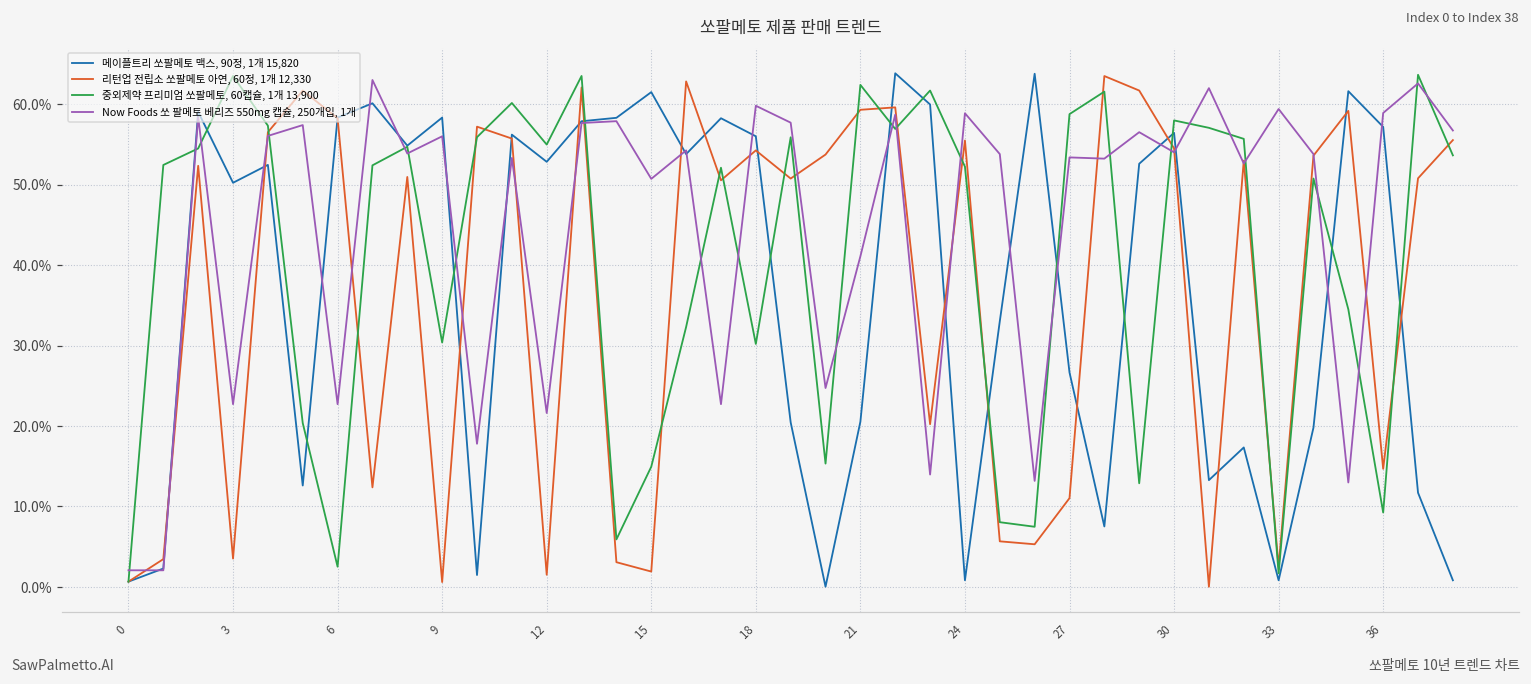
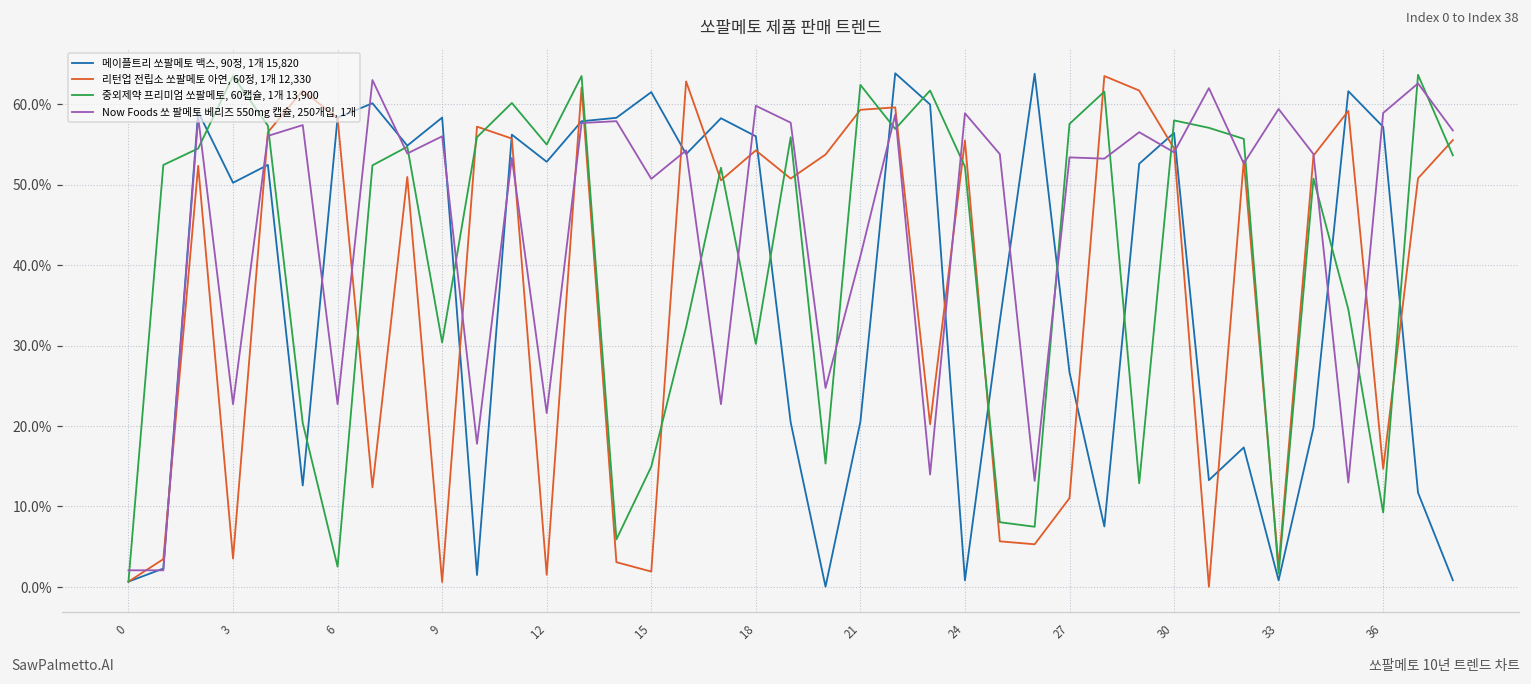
  {
    "메이플트리 쏘팔메토 맥스, 90정, 1개 15,820": {
      "3": "50%",
      "9": "58%",
      "12": "53%",
      "15": "61%",
      "18": "56%",
      "21": "21%",
      "24": "1%",
      "27": "27%",
      "30": "56%",
      "33": "1%",
      "36": "57%"
    },
    "리턴업 전립소 쏘팔메토 아연, 60정, 1개 12,330": {
      "3": "4%",
      "9": "1%",
      "12": "2%",
      "15": "2%",
      "18": "54%",
      "21": "59%",
      "24": "55%",
      "27": "11%",
      "30": "54%",
      "33": "2%",
      "36": "15%"
    },
    "중외제약 프리미엄 쏘팔메토, 60캡슐, 1개 13,900": {
      "6": "3%",
      "9": "30%",
      "12": "55%",
      "15": "15%",
      "18": "30%",
      "21": "62%",
      "24": "52%",
-     "27": "59%",
+     "27": "58%",
      "30": "58%",
      "33": "2%",
      "36": "9%"
    },
    "Now Foods 쏘 팔메토 베리즈 550mg 캡슐, 250개입, 1개": {
      "0": "2%",
      "3": "23%",
      "6": "23%",
      "9": "56%",
      "12": "22%",
      "15": "51%",
      "18": "60%",
      "21": "41%",
      "24": "59%",
      "27": "53%",
      "30": "54%",
      "33": "59%",
      "36": "59%"
    }
  }
